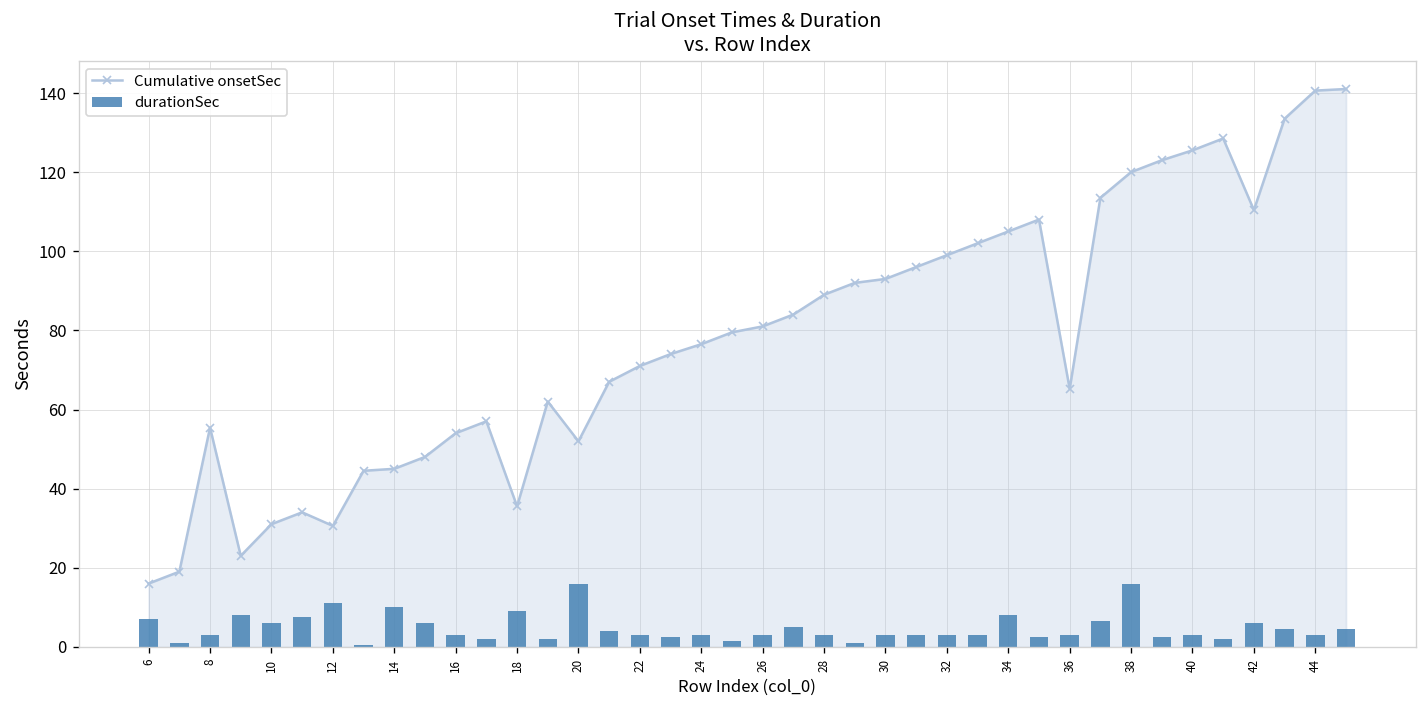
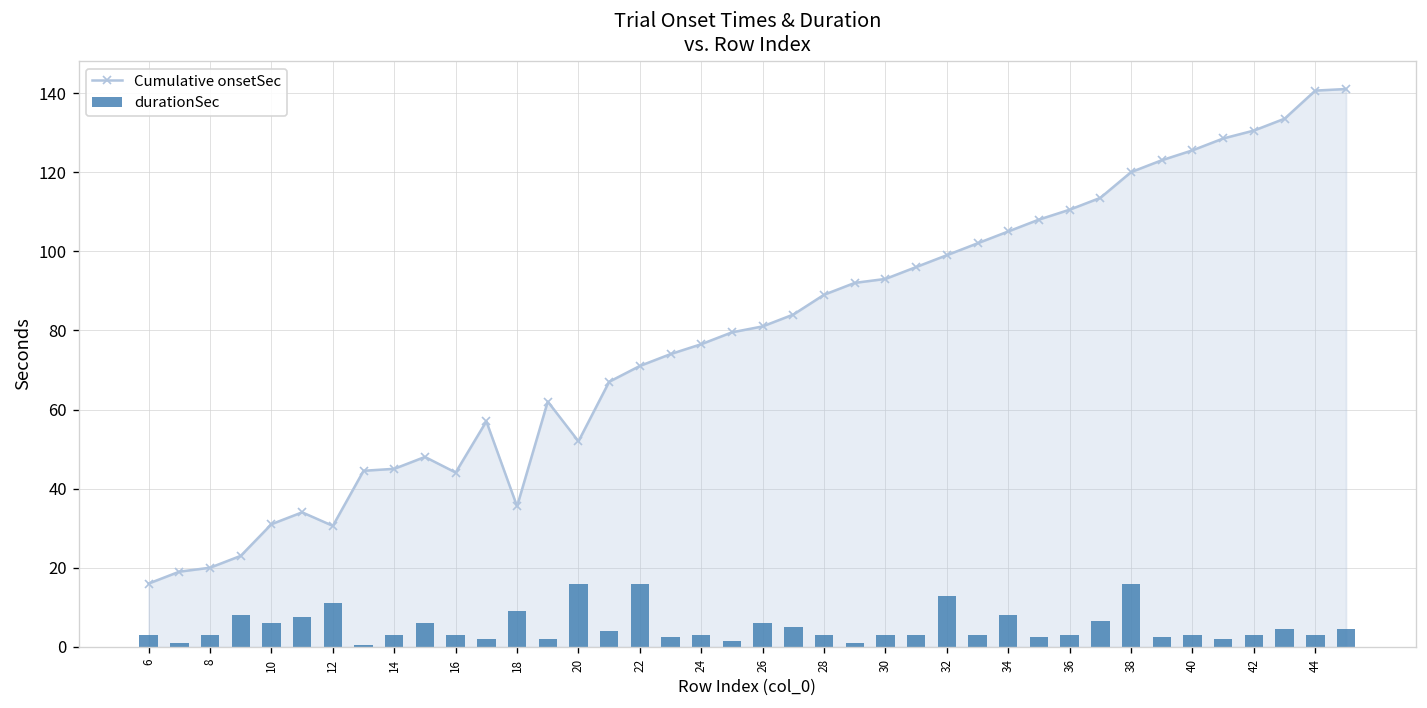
  {
    "durationSec": {
-     "6": 7,
+     "6": 3,
      "8": 3,
      "10": 6,
      "12": 11,
-     "14": 10,
+     "14": 3,
      "16": 3,
      "18": 9,
      "20": 16,
-     "22": 3,
+     "22": 16,
      "24": 3,
-     "26": 3,
+     "26": 6,
      "28": 3,
      "30": 3,
-     "32": 3,
+     "32": 13,
      "34": 8,
      "36": 3,
      "38": 16,
      "40": 3,
-     "42": 6,
+     "42": 3,
      "44": 3
    },
    "Cumulative onsetSec": {
      "6": 16,
-     "8": 55,
+     "8": 20,
      "10": 31,
      "12": 31,
      "14": 45,
-     "16": 54,
+     "16": 44,
      "18": 36,
      "20": 52,
      "22": 71,
      "24": 77,
      "26": 81,
      "28": 89,
      "30": 93,
      "32": 99,
      "34": 105,
-     "36": 65,
+     "36": 111,
      "38": 120,
      "40": 126,
-     "42": 110,
+     "42": 131,
      "44": 141
    }
  }
